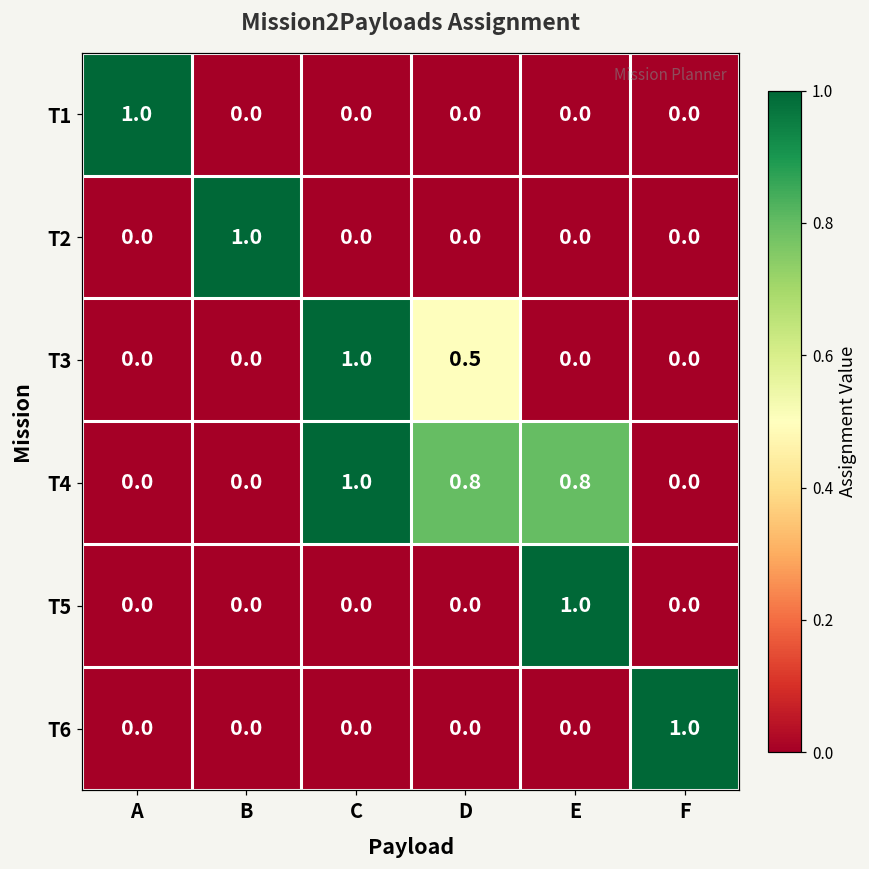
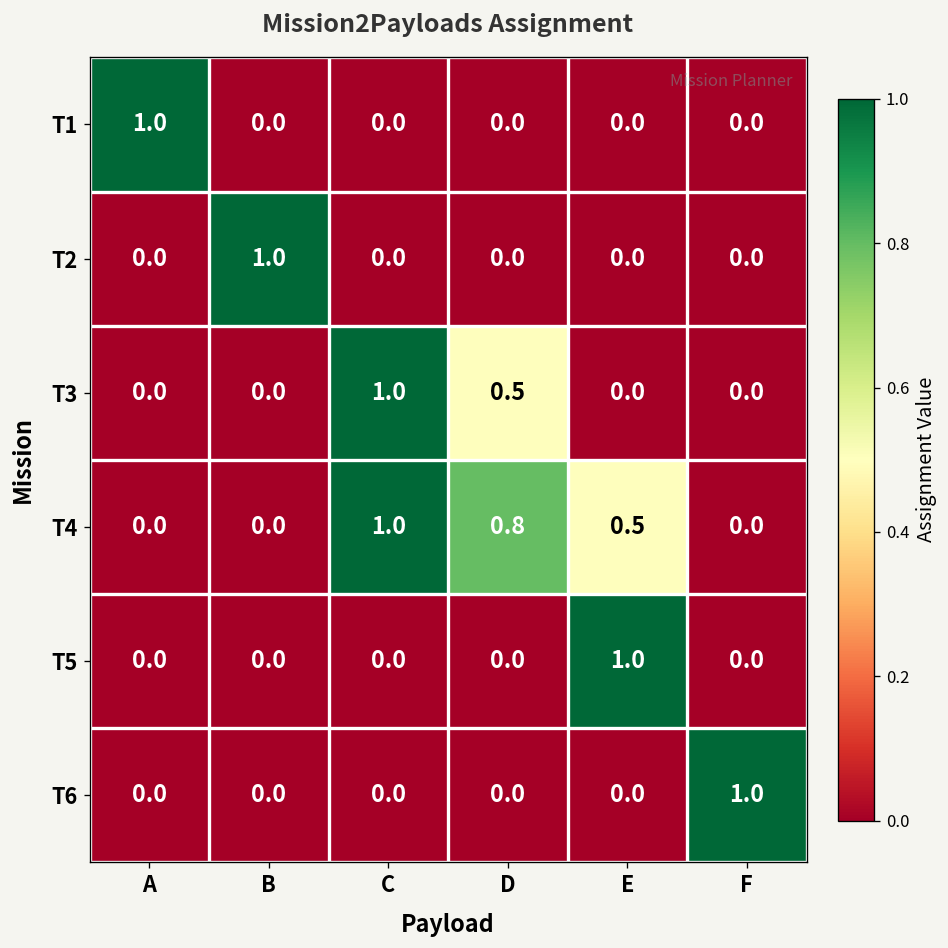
  {
    "T1": {
      "A": 1.0,
      "B": 0.0,
      "C": 0.0,
      "D": 0.0,
      "E": 0.0
    },
    "T2": {
      "A": 0.0,
      "B": 1.0,
      "C": 0.0,
      "D": 0.0,
      "E": 0.0,
      "F": 0.0
    },
    "T3": {
      "A": 0.0,
      "B": 0.0,
      "C": 1.0,
      "D": 0.5,
      "E": 0.0,
      "F": 0.0
    },
    "T4": {
      "A": 0.0,
      "B": 0.0,
      "C": 1.0,
      "D": 0.8,
-     "E": 0.8,
+     "E": 0.5,
      "F": 0.0
    },
    "T5": {
      "A": 0.0,
      "B": 0.0,
      "C": 0.0,
      "D": 0.0,
      "E": 1.0,
      "F": 0.0
    },
    "T6": {
      "A": 0.0,
      "B": 0.0,
      "C": 0.0,
      "D": 0.0,
      "E": 0.0,
      "F": 1.0
    }
  }
